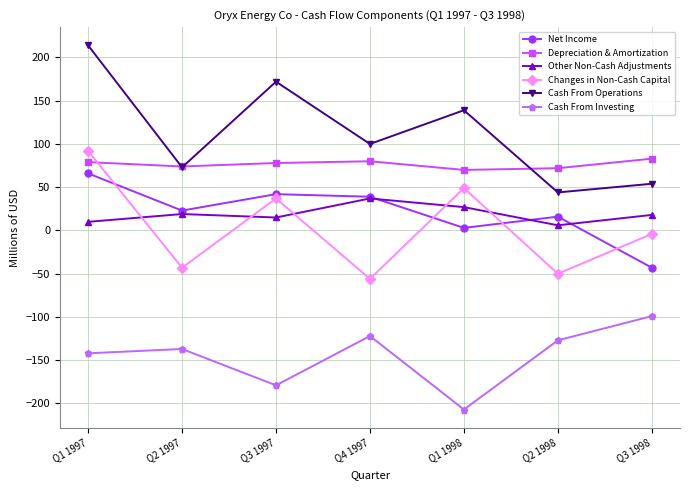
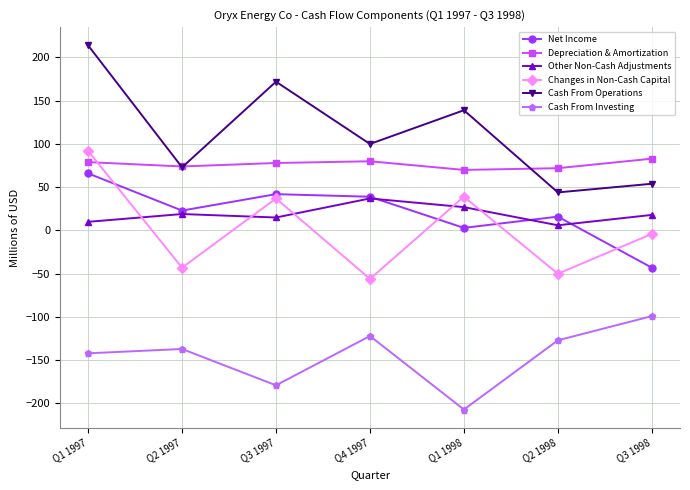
  {
    "Other Non-Cash Adjustments": {
      "Q1 1997": 10,
      "Q2 1997": 20,
      "Q3 1997": 20,
      "Q1 1998": 30,
      "Q2 1998": 10,
      "Q3 1998": 20
    },
    "Changes in Non-Cash Capital": {
      "Q1 1997": 90,
      "Q2 1997": -40,
      "Q3 1997": 40,
      "Q4 1997": -60,
-     "Q1 1998": 50,
+     "Q1 1998": 40,
      "Q2 1998": -50,
      "Q3 1998": 0
    },
    "Cash From Operations": {
      "Q1 1997": 210,
      "Q3 1997": 170,
      "Q4 1997": 100,
      "Q1 1998": 140,
      "Q2 1998": 40,
      "Q3 1998": 50
    }
  }
